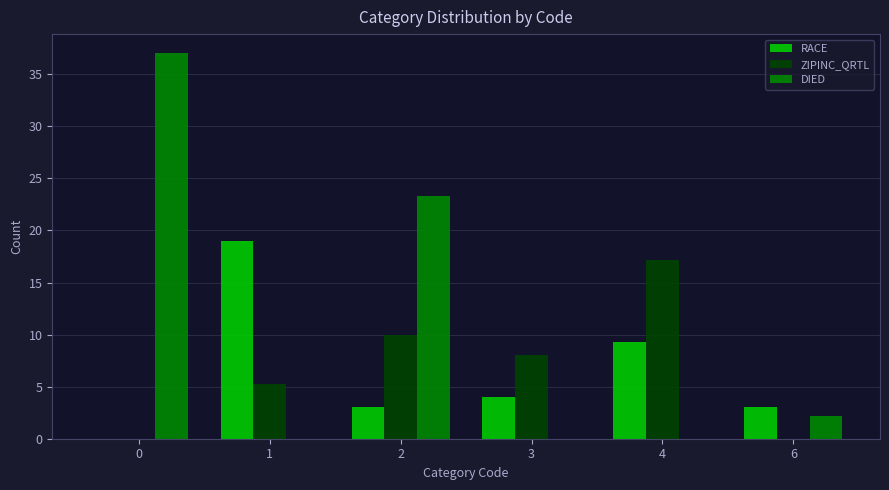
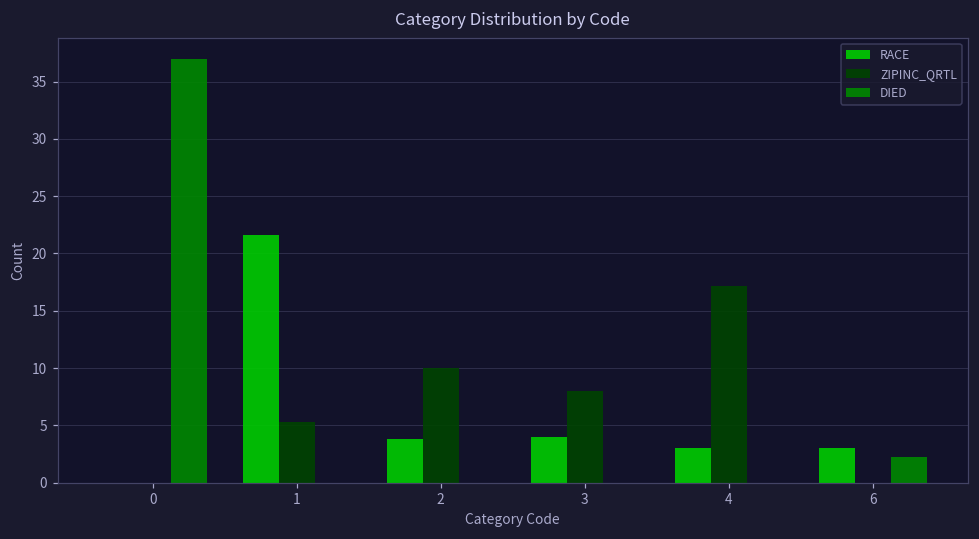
  {
    "RACE": {
      "0": 0.0,
-     "1": 19.0,
-     "2": 3.0,
+     "1": 21.6,
+     "2": 3.8,
      "3": 4.0,
-     "4": 9.3,
+     "4": 3.0,
      "6": 3.0
    },
    "ZIPINC_QRTL": {
      "0": 0.0,
      "1": 5.3,
      "2": 10.0,
      "3": 8.0,
      "4": 17.2,
      "6": 0.0
    },
    "DIED": {
      "0": 37.0,
      "1": 0.0,
-     "2": 23.3,
+     "2": 0.0,
      "3": 0.0,
      "4": 0.0,
      "6": 2.2
    }
  }
